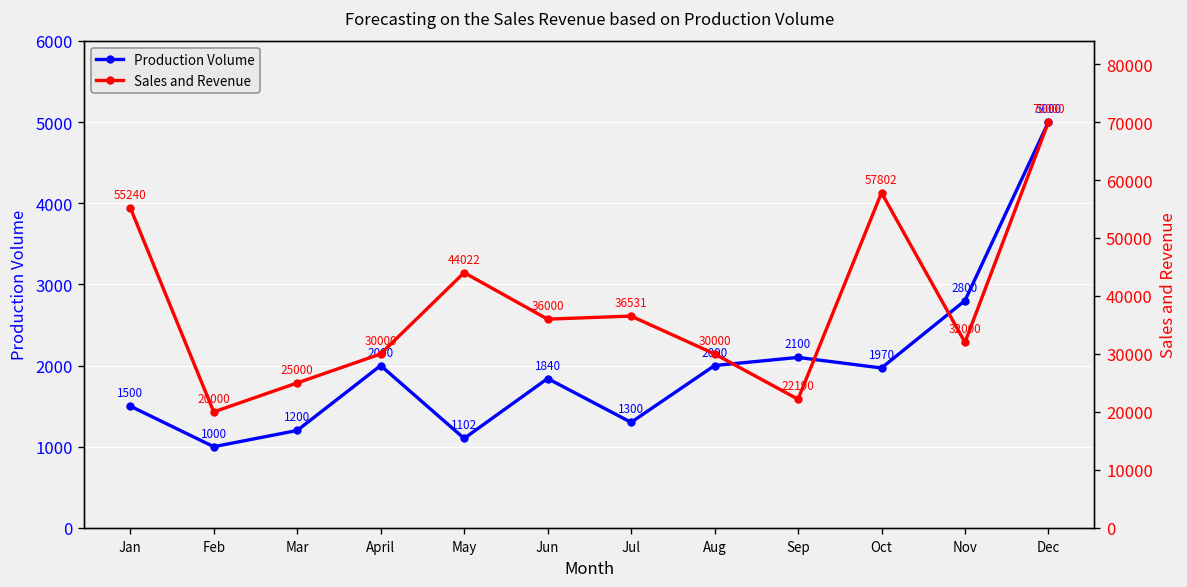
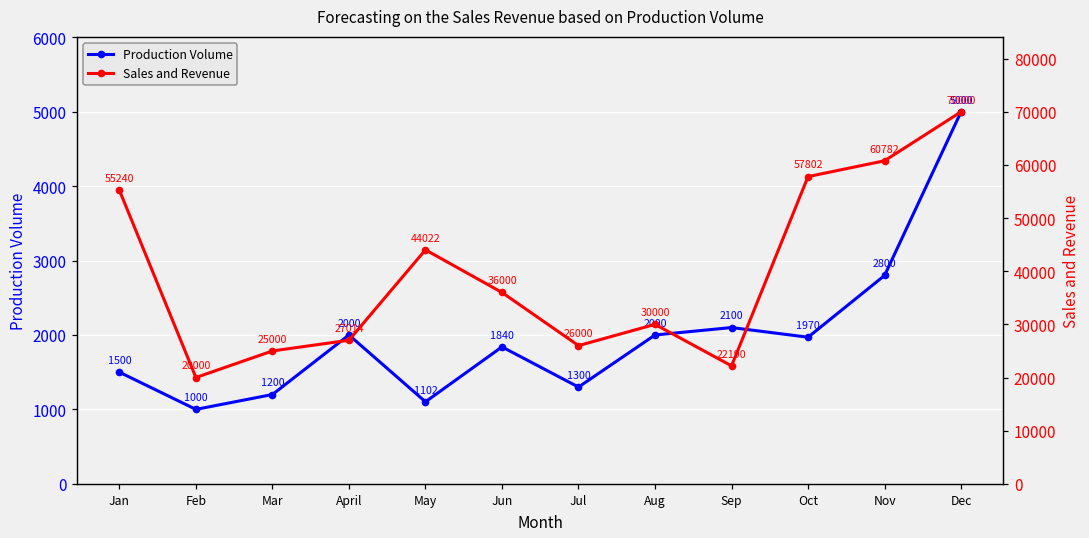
  {
    "Production Volume": {
      "Jan": 1500,
      "Feb": 1000,
      "Mar": 1200,
      "May": 1102,
      "Jun": 1840,
      "Jul": 1300,
      "Sep": 2100,
      "Oct": 1970,
      "Nov": 2800
    },
    "Sales and Revenue": {
      "Jan": 55240,
      "Feb": 20000,
      "Mar": 25000,
-     "April": 30000,
+     "April": 27014,
      "May": 44022,
      "Jun": 36000,
-     "Jul": 36531,
+     "Jul": 26000,
      "Aug": 30000,
      "Sep": 22190,
      "Oct": 57802,
-     "Nov": 32000
+     "Nov": 60782
    }
  }
